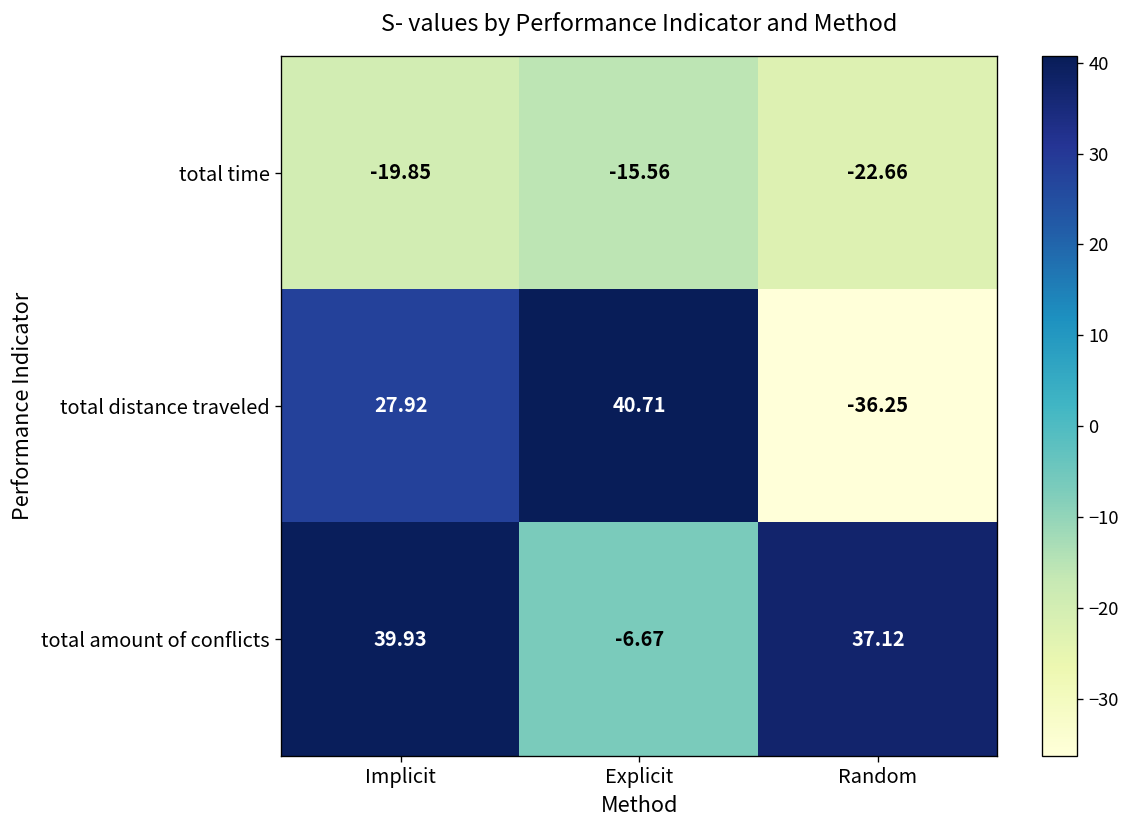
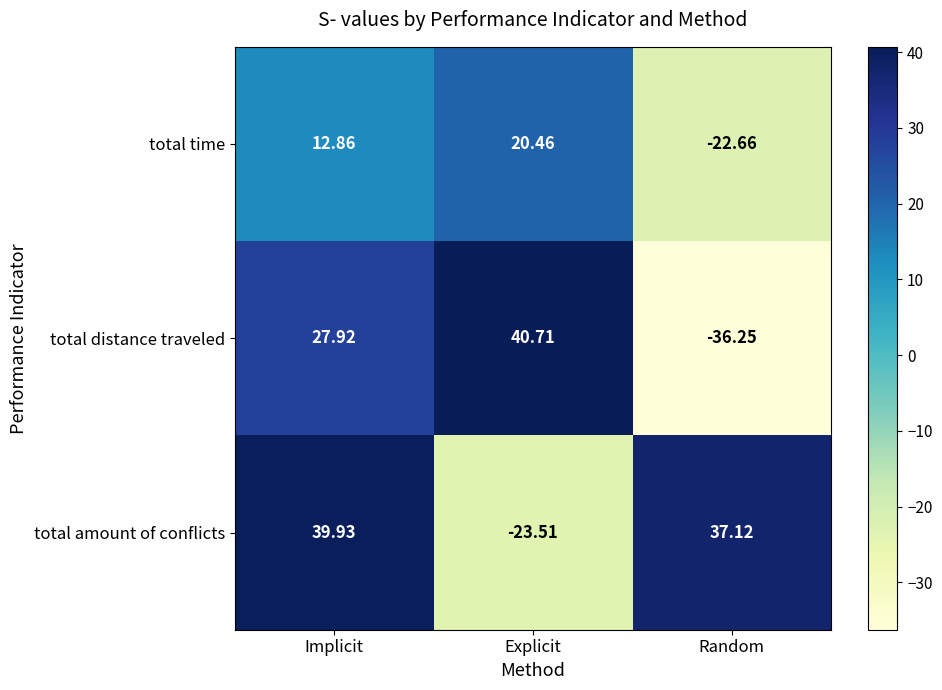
  {
    "total time": {
-     "Implicit": -19.85,
-     "Explicit": -15.56,
+     "Implicit": 12.86,
+     "Explicit": 20.46,
      "Random": -22.66
    },
    "total distance traveled": {
      "Implicit": 27.92,
      "Explicit": 40.71,
      "Random": -36.25
    },
    "total amount of conflicts": {
      "Implicit": 39.93,
-     "Explicit": -6.67,
+     "Explicit": -23.51,
      "Random": 37.12
    }
  }
